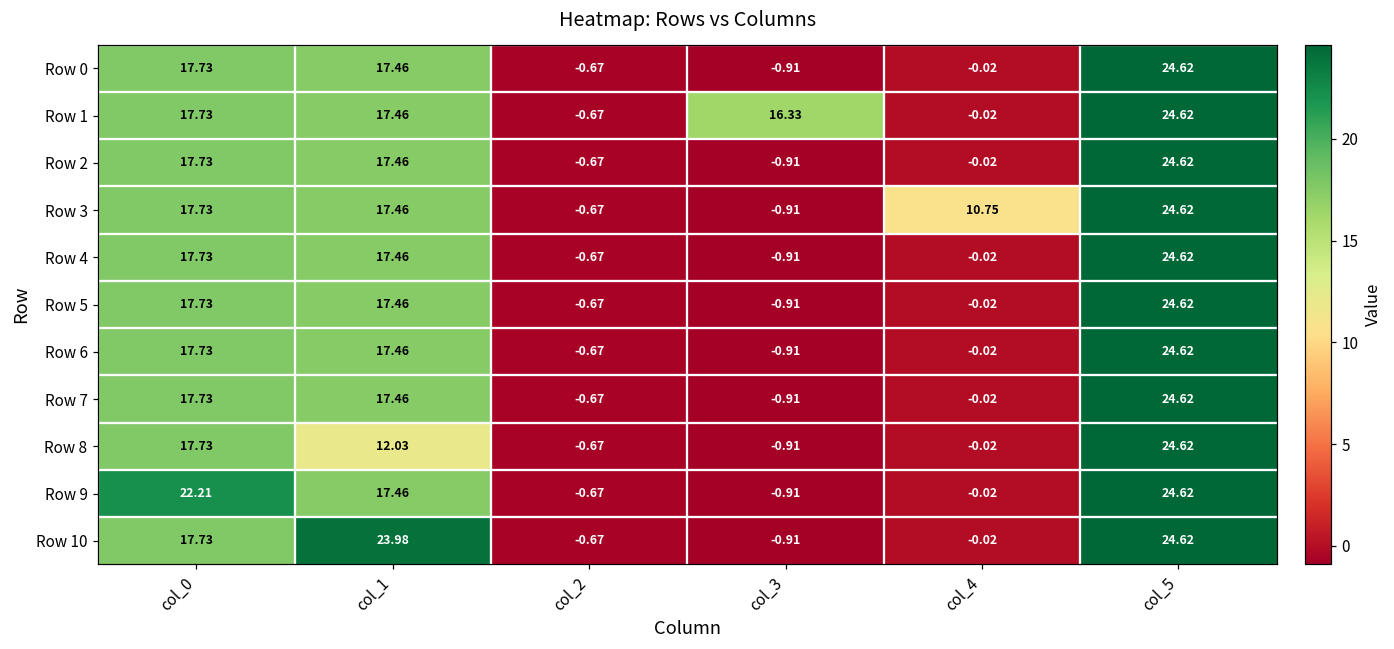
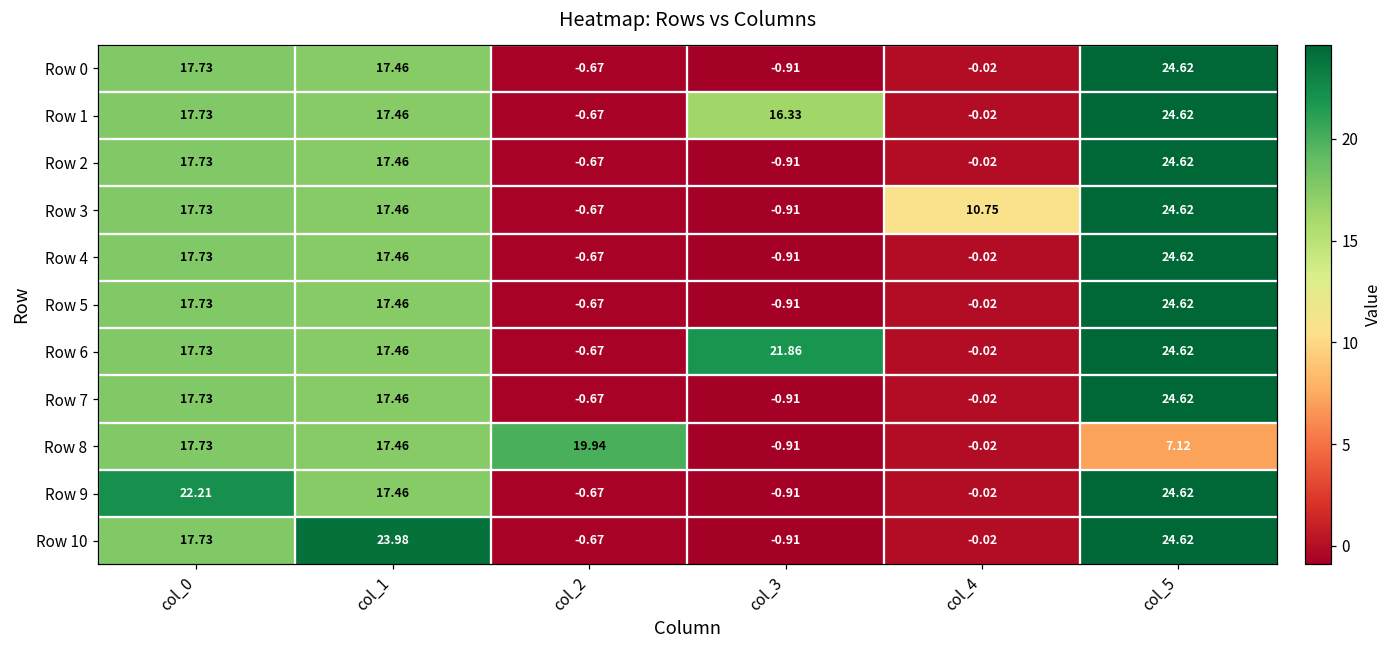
  {
    "Row 0": {
      "col_0": 17.73,
      "col_1": 17.46,
      "col_2": -0.67,
      "col_3": -0.91,
      "col_4": -0.02,
      "col_5": 24.62
    },
    "Row 1": {
      "col_0": 17.73,
      "col_1": 17.46,
      "col_2": -0.67,
      "col_3": 16.33,
      "col_4": -0.02,
      "col_5": 24.62
    },
    "Row 2": {
      "col_0": 17.73,
      "col_1": 17.46,
      "col_2": -0.67,
      "col_3": -0.91,
      "col_4": -0.02,
      "col_5": 24.62
    },
    "Row 3": {
      "col_0": 17.73,
      "col_1": 17.46,
      "col_2": -0.67,
      "col_3": -0.91,
      "col_4": 10.75,
      "col_5": 24.62
    },
    "Row 4": {
      "col_0": 17.73,
      "col_1": 17.46,
      "col_2": -0.67,
      "col_3": -0.91,
      "col_4": -0.02,
      "col_5": 24.62
    },
    "Row 5": {
      "col_0": 17.73,
      "col_1": 17.46,
      "col_2": -0.67,
      "col_3": -0.91,
      "col_4": -0.02,
      "col_5": 24.62
    },
    "Row 6": {
      "col_0": 17.73,
      "col_1": 17.46,
      "col_2": -0.67,
-     "col_3": -0.91,
+     "col_3": 21.86,
      "col_4": -0.02,
      "col_5": 24.62
    },
    "Row 7": {
      "col_0": 17.73,
      "col_1": 17.46,
      "col_2": -0.67,
      "col_3": -0.91,
      "col_4": -0.02,
      "col_5": 24.62
    },
    "Row 8": {
      "col_0": 17.73,
-     "col_1": 12.03,
-     "col_2": -0.67,
+     "col_1": 17.46,
+     "col_2": 19.94,
      "col_3": -0.91,
      "col_4": -0.02,
-     "col_5": 24.62
+     "col_5": 7.12
    },
    "Row 9": {
      "col_0": 22.21,
      "col_1": 17.46,
      "col_2": -0.67,
      "col_3": -0.91,
      "col_4": -0.02,
      "col_5": 24.62
    },
    "Row 10": {
      "col_0": 17.73,
      "col_1": 23.98,
      "col_2": -0.67,
      "col_3": -0.91,
      "col_4": -0.02,
      "col_5": 24.62
    }
  }
